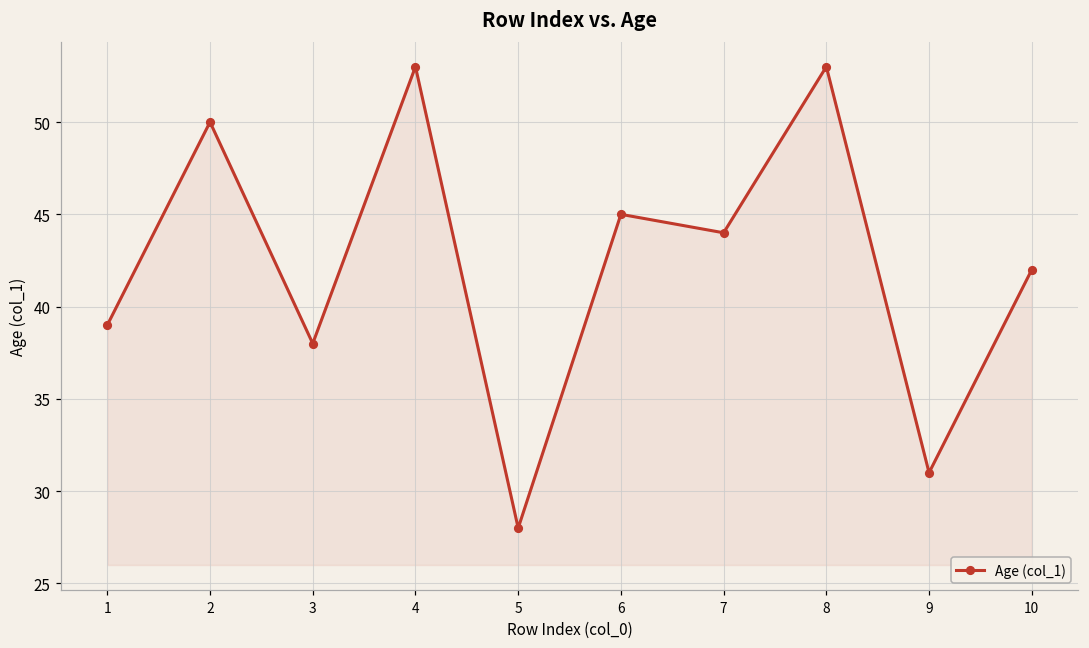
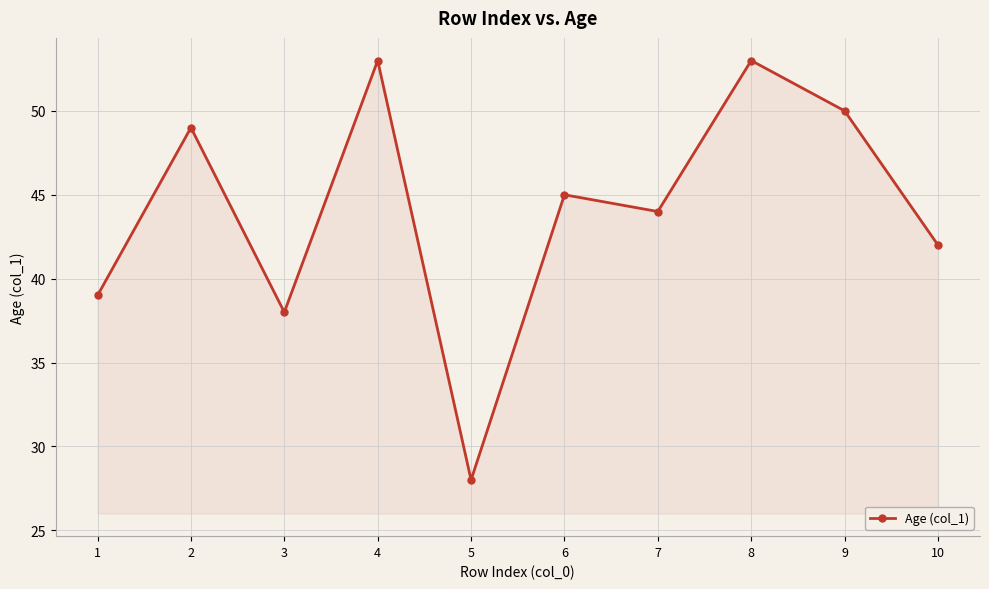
  {
    "1": 39,
-   "2": 50,
+   "2": 49,
    "3": 38,
    "4": 53,
    "5": 28,
    "6": 45,
    "7": 44,
    "8": 53,
-   "9": 31,
+   "9": 50,
    "10": 42
  }
